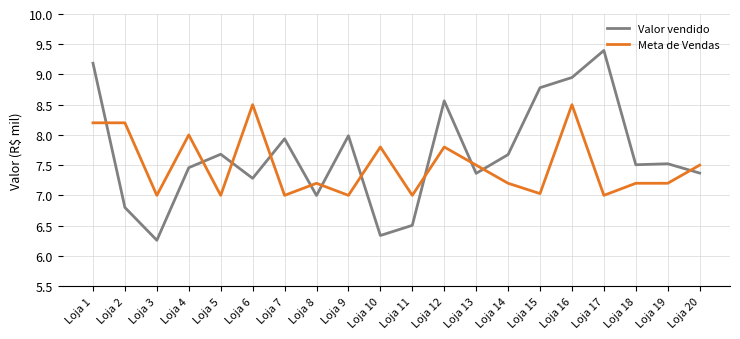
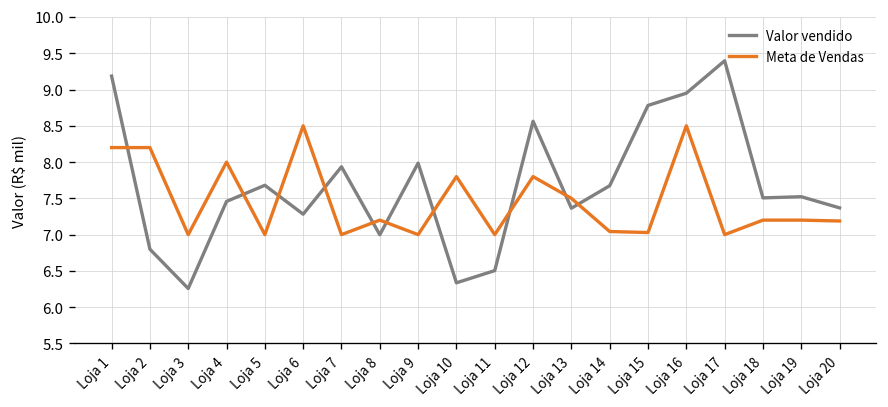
  {
    "Valor vendido": {
      "Loja 1": 9.2,
      "Loja 2": 6.8,
      "Loja 3": 6.3,
      "Loja 4": 7.5,
      "Loja 5": 7.7,
      "Loja 6": 7.3,
      "Loja 7": 7.9,
      "Loja 8": 7.0,
      "Loja 9": 8.0,
      "Loja 10": 6.3,
      "Loja 11": 6.5,
      "Loja 12": 8.6,
      "Loja 13": 7.4,
      "Loja 14": 7.7,
      "Loja 15": 8.8,
      "Loja 16": 8.9,
      "Loja 17": 9.4,
      "Loja 18": 7.5,
      "Loja 19": 7.5,
      "Loja 20": 7.4
    },
    "Meta de Vendas": {
      "Loja 1": 8.2,
      "Loja 2": 8.2,
      "Loja 3": 7.0,
      "Loja 4": 8.0,
      "Loja 5": 7.0,
      "Loja 6": 8.5,
      "Loja 7": 7.0,
      "Loja 8": 7.2,
      "Loja 9": 7.0,
      "Loja 10": 7.8,
      "Loja 11": 7.0,
      "Loja 12": 7.8,
      "Loja 13": 7.5,
-     "Loja 14": 7.2,
+     "Loja 14": 7.0,
      "Loja 15": 7.0,
      "Loja 16": 8.5,
      "Loja 17": 7.0,
      "Loja 18": 7.2,
      "Loja 19": 7.2,
-     "Loja 20": 7.5
+     "Loja 20": 7.2
    }
  }
